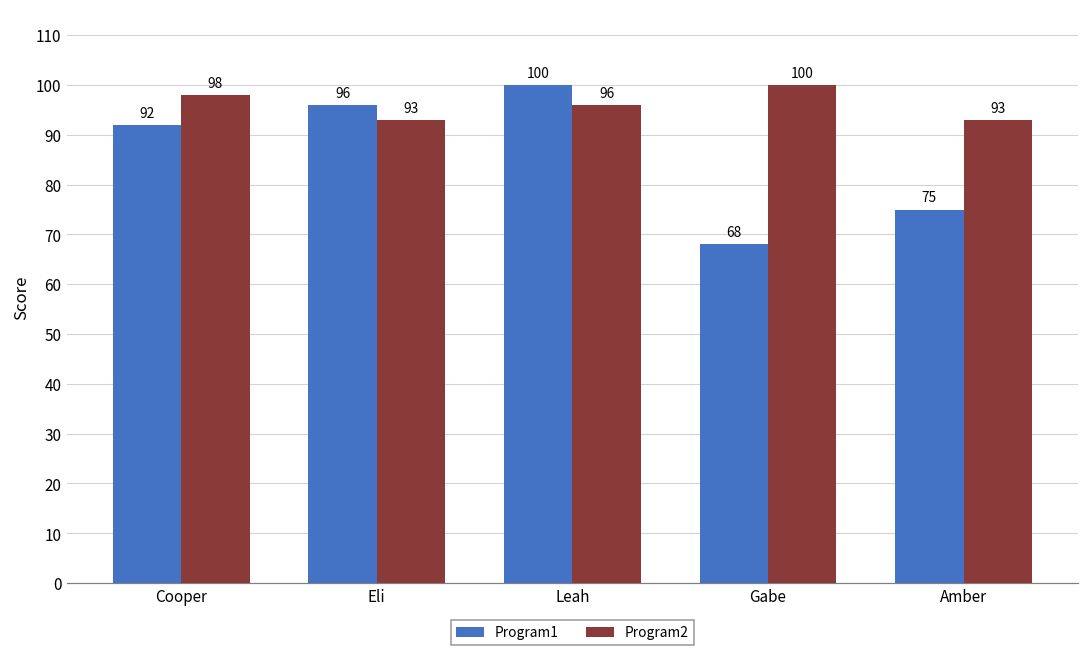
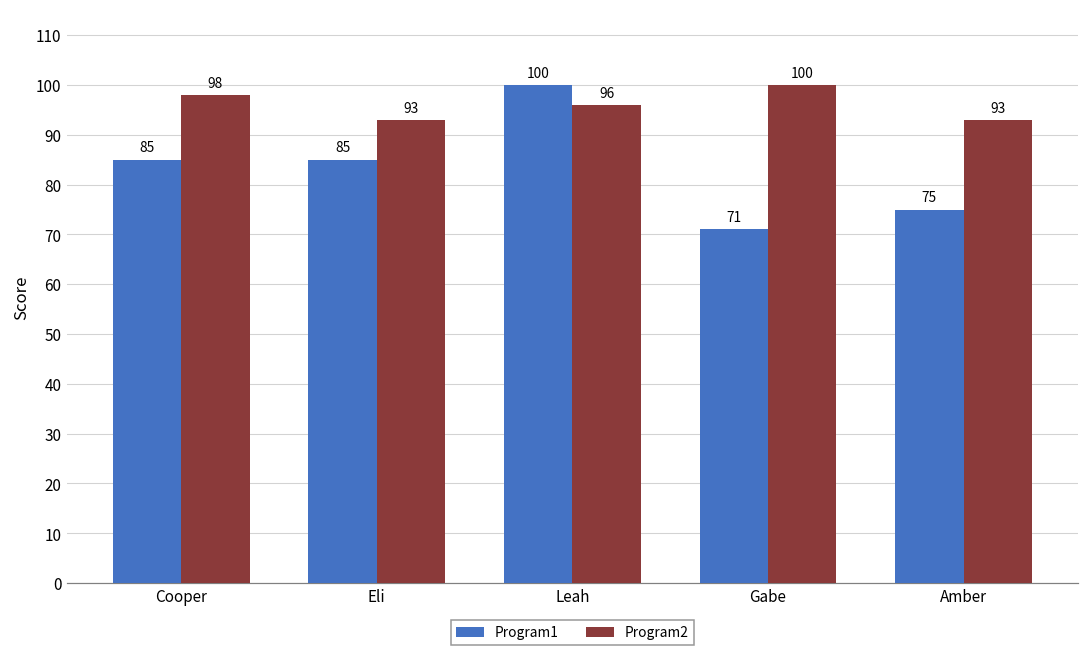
  {
    "Program1": {
-     "Cooper": 92,
-     "Eli": 96,
+     "Cooper": 85,
+     "Eli": 85,
      "Leah": 100,
-     "Gabe": 68,
+     "Gabe": 71,
      "Amber": 75
    },
    "Program2": {
      "Cooper": 98,
      "Eli": 93,
      "Leah": 96,
      "Gabe": 100,
      "Amber": 93
    }
  }
